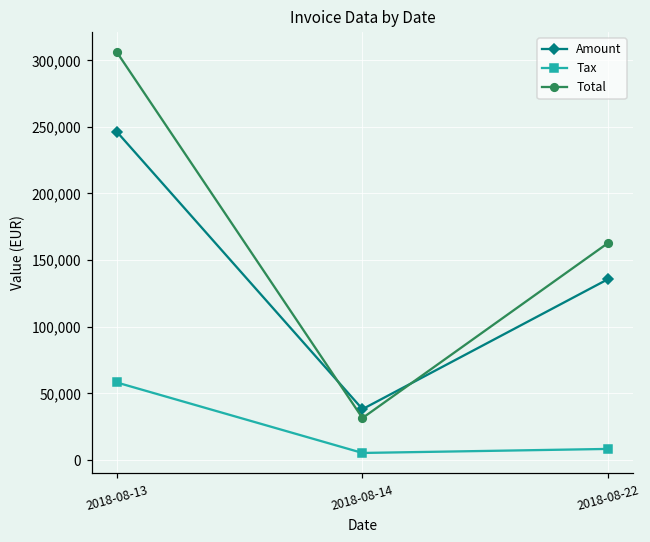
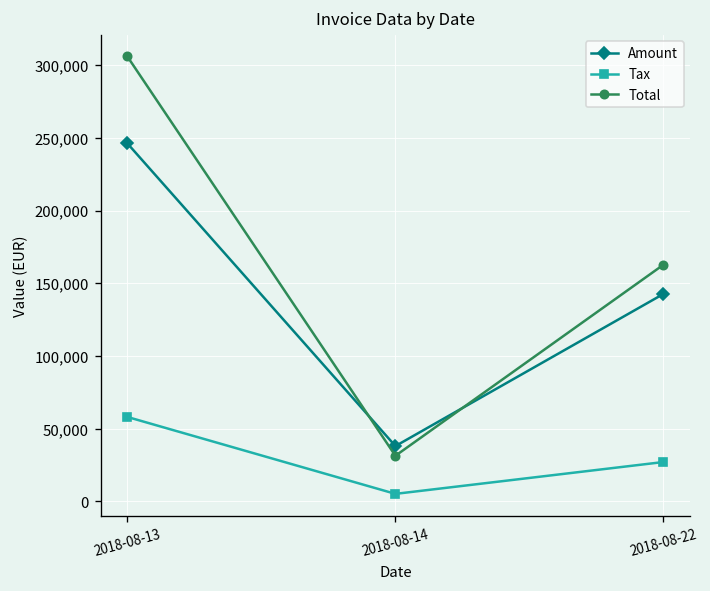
  {
    "Amount": {
      "2018-08-13": "246,000",
      "2018-08-14": "38,000",
-     "2018-08-22": "136,000"
+     "2018-08-22": "143,000"
    },
    "Tax": {
      "2018-08-13": "58,000",
      "2018-08-14": "5,000",
-     "2018-08-22": "8,000"
+     "2018-08-22": "27,000"
    },
    "Total": {
      "2018-08-13": "306,000",
      "2018-08-14": "31,000",
      "2018-08-22": "163,000"
    }
  }
